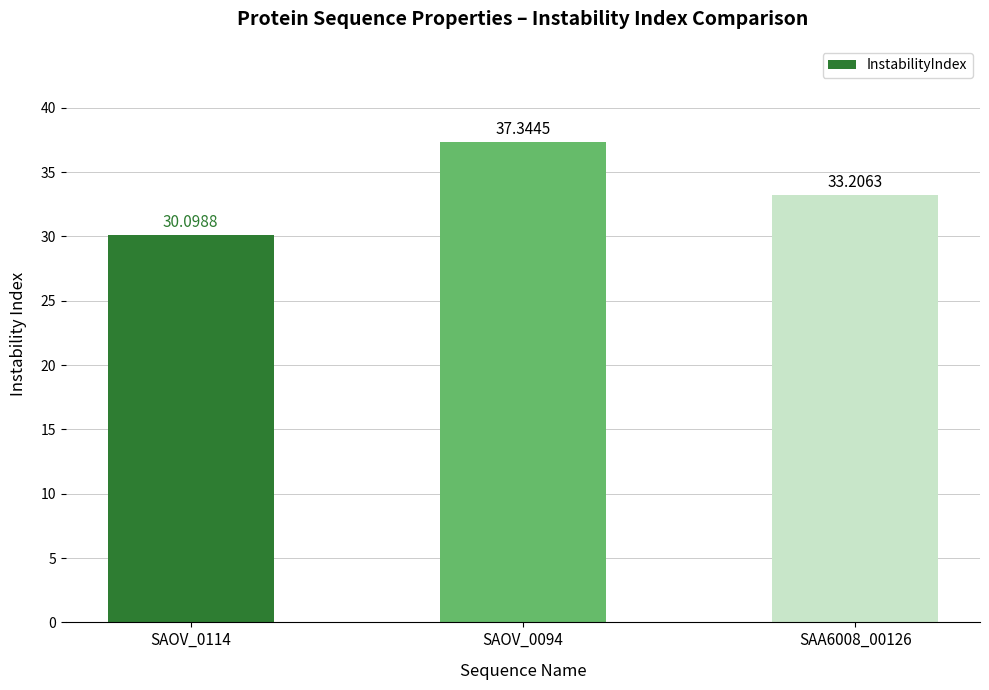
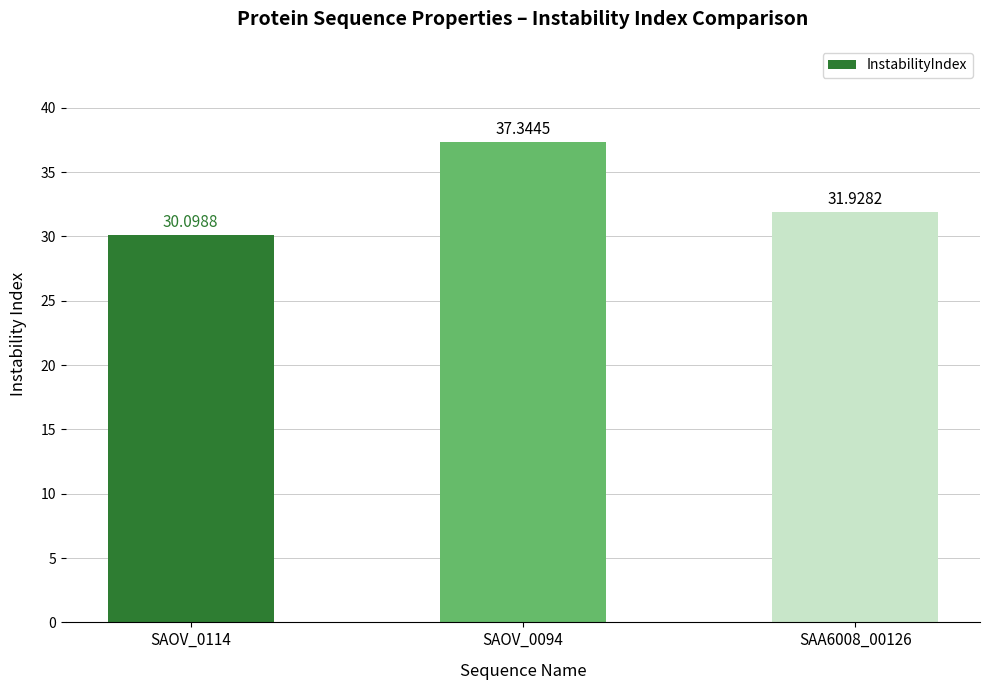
  {
    "SAOV_0114": 30.0988,
    "SAOV_0094": 37.3445,
-   "SAA6008_00126": 33.2063
+   "SAA6008_00126": 31.9282
  }
